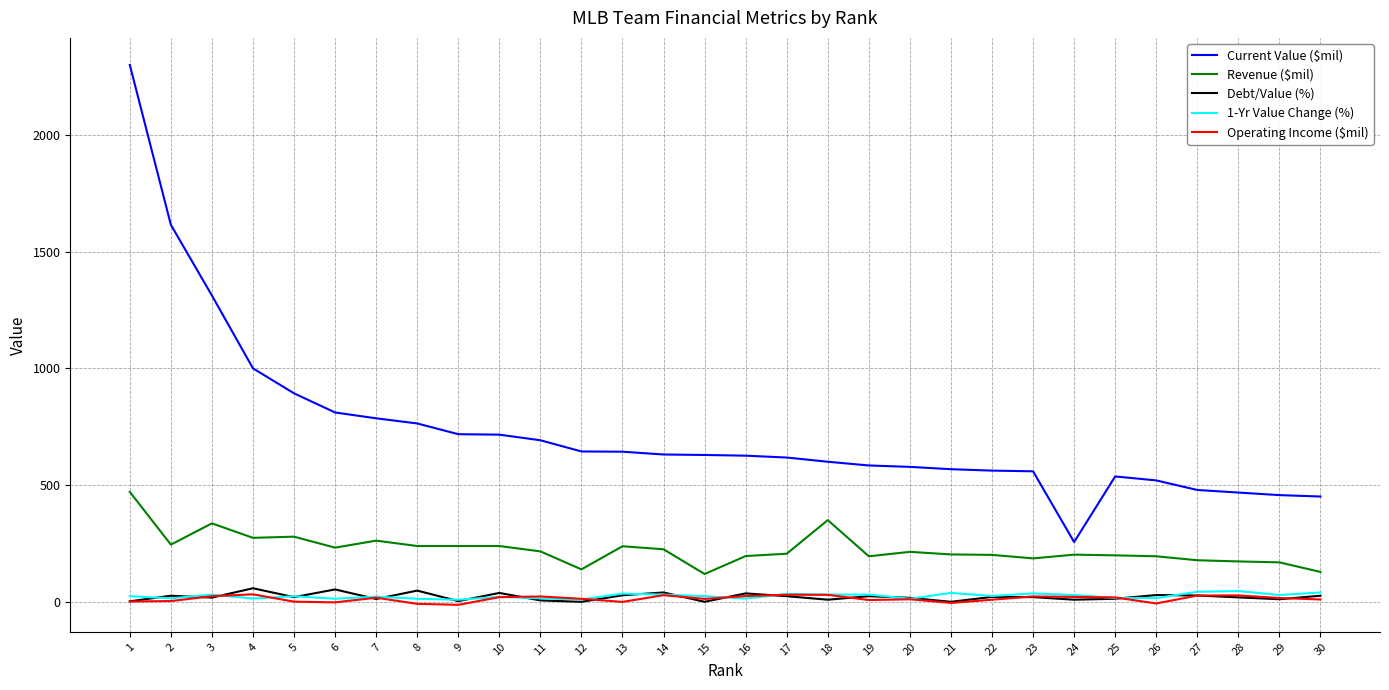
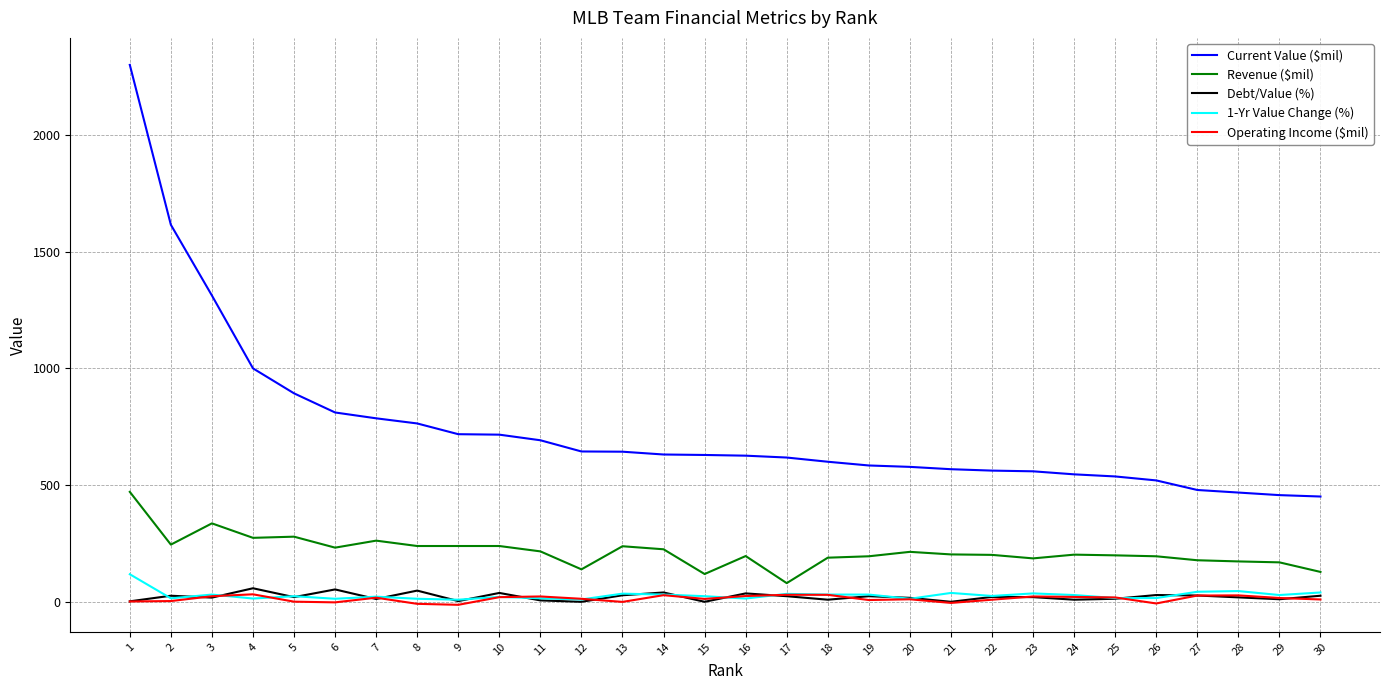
  {
    "Current Value ($mil)": {
      "1": 2300,
      "2": 1620,
      "3": 1310,
      "4": 1000,
      "5": 890,
      "6": 810,
      "7": 790,
      "8": 760,
      "9": 720,
      "10": 720,
      "11": 690,
      "12": 640,
      "13": 640,
      "14": 630,
      "15": 630,
      "16": 630,
      "17": 620,
      "18": 600,
      "19": 580,
      "20": 580,
      "21": 570,
      "22": 560,
      "23": 560,
-     "24": 260,
+     "24": 550,
      "25": 540,
      "26": 520,
      "27": 480,
      "28": 470,
      "29": 460,
      "30": 450
    },
    "Revenue ($mil)": {
      "1": 470,
      "2": 250,
      "3": 340,
      "4": 270,
      "5": 280,
      "6": 230,
      "7": 260,
      "8": 240,
      "9": 240,
      "10": 240,
      "11": 220,
      "12": 140,
      "13": 240,
      "14": 230,
      "15": 120,
      "16": 200,
-     "17": 210,
-     "18": 350,
+     "17": 80,
+     "18": 190,
      "19": 200,
      "20": 210,
      "21": 200,
      "22": 200,
      "23": 190,
      "24": 200,
      "25": 200,
      "26": 200,
      "27": 180,
      "28": 170,
      "29": 170,
      "30": 130
    },
    "Debt/Value (%)": {
      "2": 30,
      "4": 60,
      "6": 50,
      "8": 50,
      "10": 40,
      "15": 0,
      "16": 40,
      "18": 10,
      "24": 10,
      "26": 30,
      "30": 30
    },
    "1-Yr Value Change (%)": {
-     "1": 20,
+     "1": 120,
      "2": 20,
      "4": 10,
      "6": 10,
      "8": 10,
      "15": 20,
      "21": 40,
      "23": 40,
      "26": 20,
      "27": 40,
      "28": 50,
      "29": 30,
      "30": 40
    },
    "Operating Income ($mil)": {
      "2": 0,
      "4": 30,
      "5": 0,
      "6": 0,
      "8": -10,
      "9": -10,
      "13": 0,
      "15": 10,
      "19": 10,
      "22": 10,
      "26": -10,
      "30": 10
    }
  }
